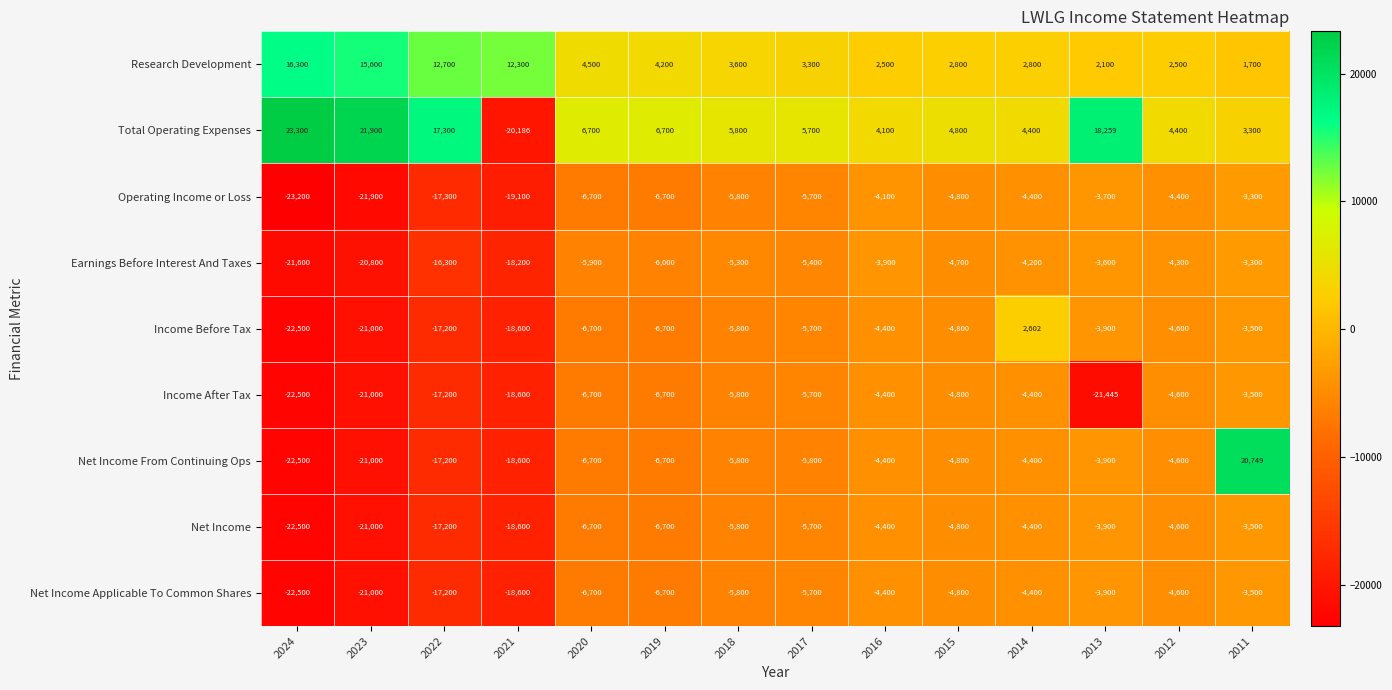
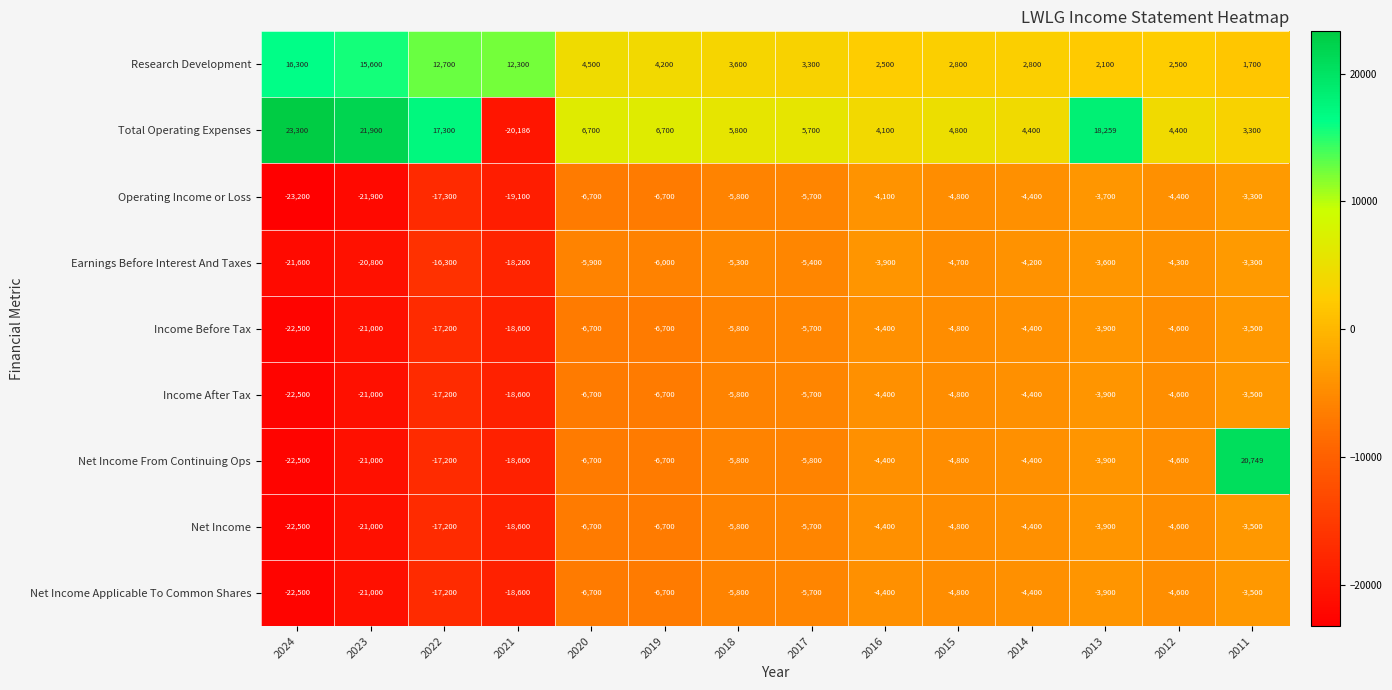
  {
    "Research Development": {
      "2024": "16,300",
      "2023": "15,600",
      "2022": "12,700",
      "2021": "12,300",
      "2020": "4,500",
      "2019": "4,200",
      "2018": "3,600",
      "2017": "3,300",
      "2016": "2,500",
      "2015": "2,800",
      "2014": "2,800",
      "2013": "2,100",
      "2012": "2,500",
      "2011": "1,700"
    },
    "Total Operating Expenses": {
      "2024": "23,300",
      "2023": "21,900",
      "2022": "17,300",
      "2021": "-20,186",
      "2020": "6,700",
      "2019": "6,700",
      "2018": "5,800",
      "2017": "5,700",
      "2016": "4,100",
      "2015": "4,800",
      "2014": "4,400",
      "2013": "18,259",
      "2012": "4,400",
      "2011": "3,300"
    },
    "Operating Income or Loss": {
      "2024": "-23,200",
      "2023": "-21,900",
      "2022": "-17,300",
      "2021": "-19,100",
      "2020": "-6,700",
      "2019": "-6,700",
      "2018": "-5,800",
      "2017": "-5,700",
      "2016": "-4,100",
      "2015": "-4,800",
      "2014": "-4,400",
      "2013": "-3,700",
      "2012": "-4,400",
      "2011": "-3,300"
    },
    "Earnings Before Interest And Taxes": {
      "2024": "-21,600",
      "2023": "-20,800",
      "2022": "-16,300",
      "2021": "-18,200",
      "2020": "-5,900",
      "2019": "-6,000",
      "2018": "-5,300",
      "2017": "-5,400",
      "2016": "-3,900",
      "2015": "-4,700",
      "2014": "-4,200",
      "2013": "-3,600",
      "2012": "-4,300",
      "2011": "-3,300"
    },
    "Income Before Tax": {
      "2024": "-22,500",
      "2023": "-21,000",
      "2022": "-17,200",
      "2021": "-18,600",
      "2020": "-6,700",
      "2019": "-6,700",
      "2018": "-5,800",
      "2017": "-5,700",
      "2016": "-4,400",
      "2015": "-4,800",
-     "2014": "2,602",
+     "2014": "-4,400",
      "2013": "-3,900",
      "2012": "-4,600",
      "2011": "-3,500"
    },
    "Income After Tax": {
      "2024": "-22,500",
      "2023": "-21,000",
      "2022": "-17,200",
      "2021": "-18,600",
      "2020": "-6,700",
      "2019": "-6,700",
      "2018": "-5,800",
      "2017": "-5,700",
      "2016": "-4,400",
      "2015": "-4,800",
      "2014": "-4,400",
-     "2013": "-21,445",
+     "2013": "-3,900",
      "2012": "-4,600",
      "2011": "-3,500"
    },
    "Net Income From Continuing Ops": {
      "2024": "-22,500",
      "2023": "-21,000",
      "2022": "-17,200",
      "2021": "-18,600",
      "2020": "-6,700",
      "2019": "-6,700",
      "2018": "-5,800",
      "2017": "-5,800",
      "2016": "-4,400",
      "2015": "-4,800",
      "2014": "-4,400",
      "2013": "-3,900",
      "2012": "-4,600",
      "2011": "20,749"
    },
    "Net Income": {
      "2024": "-22,500",
      "2023": "-21,000",
      "2022": "-17,200",
      "2021": "-18,600",
      "2020": "-6,700",
      "2019": "-6,700",
      "2018": "-5,800",
      "2017": "-5,700",
      "2016": "-4,400",
      "2015": "-4,800",
      "2014": "-4,400",
      "2013": "-3,900",
      "2012": "-4,600",
      "2011": "-3,500"
    },
    "Net Income Applicable To Common Shares": {
      "2024": "-22,500",
      "2023": "-21,000",
      "2022": "-17,200",
      "2021": "-18,600",
      "2020": "-6,700",
      "2019": "-6,700",
      "2018": "-5,800",
      "2017": "-5,700",
      "2016": "-4,400",
      "2015": "-4,800",
      "2014": "-4,400",
      "2013": "-3,900",
      "2012": "-4,600",
      "2011": "-3,500"
    }
  }
